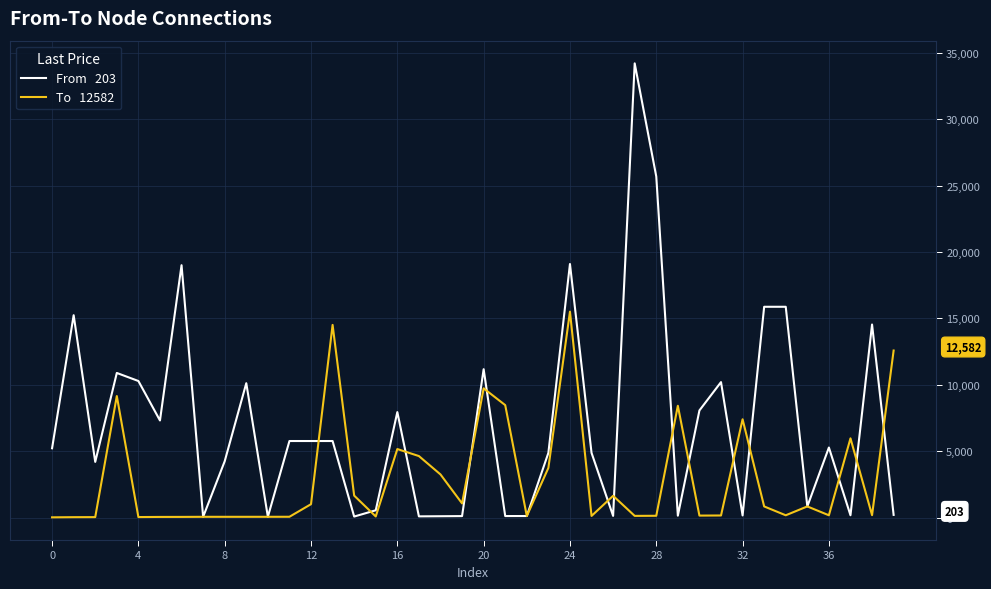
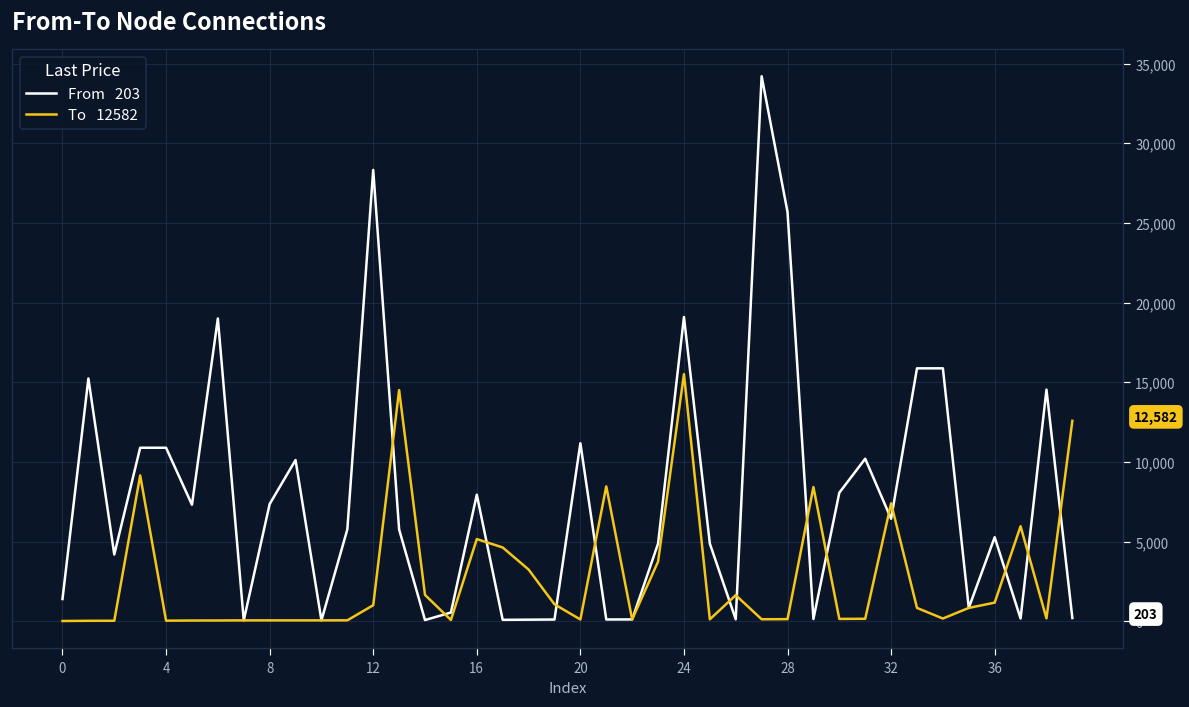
  {
    "From 203": {
-     "0": "5,200",
-     "4": "10,300",
-     "8": "4,200",
-     "12": "5,800",
+     "0": "1,400",
+     "4": "10,900",
+     "8": "7,400",
+     "12": "28,300",
      "16": "7,900",
      "20": "11,200",
      "24": "19,100",
      "28": "25,700",
-     "32": "200",
+     "32": "6,400",
      "36": "5,300"
    },
    "To 12582": {
      "0": "0",
      "4": "0",
      "8": "100",
      "12": "1,000",
      "16": "5,200",
-     "20": "9,700",
+     "20": "100",
      "24": "15,500",
      "28": "100",
      "32": "7,400",
-     "36": "200"
+     "36": "1,200"
    }
  }
